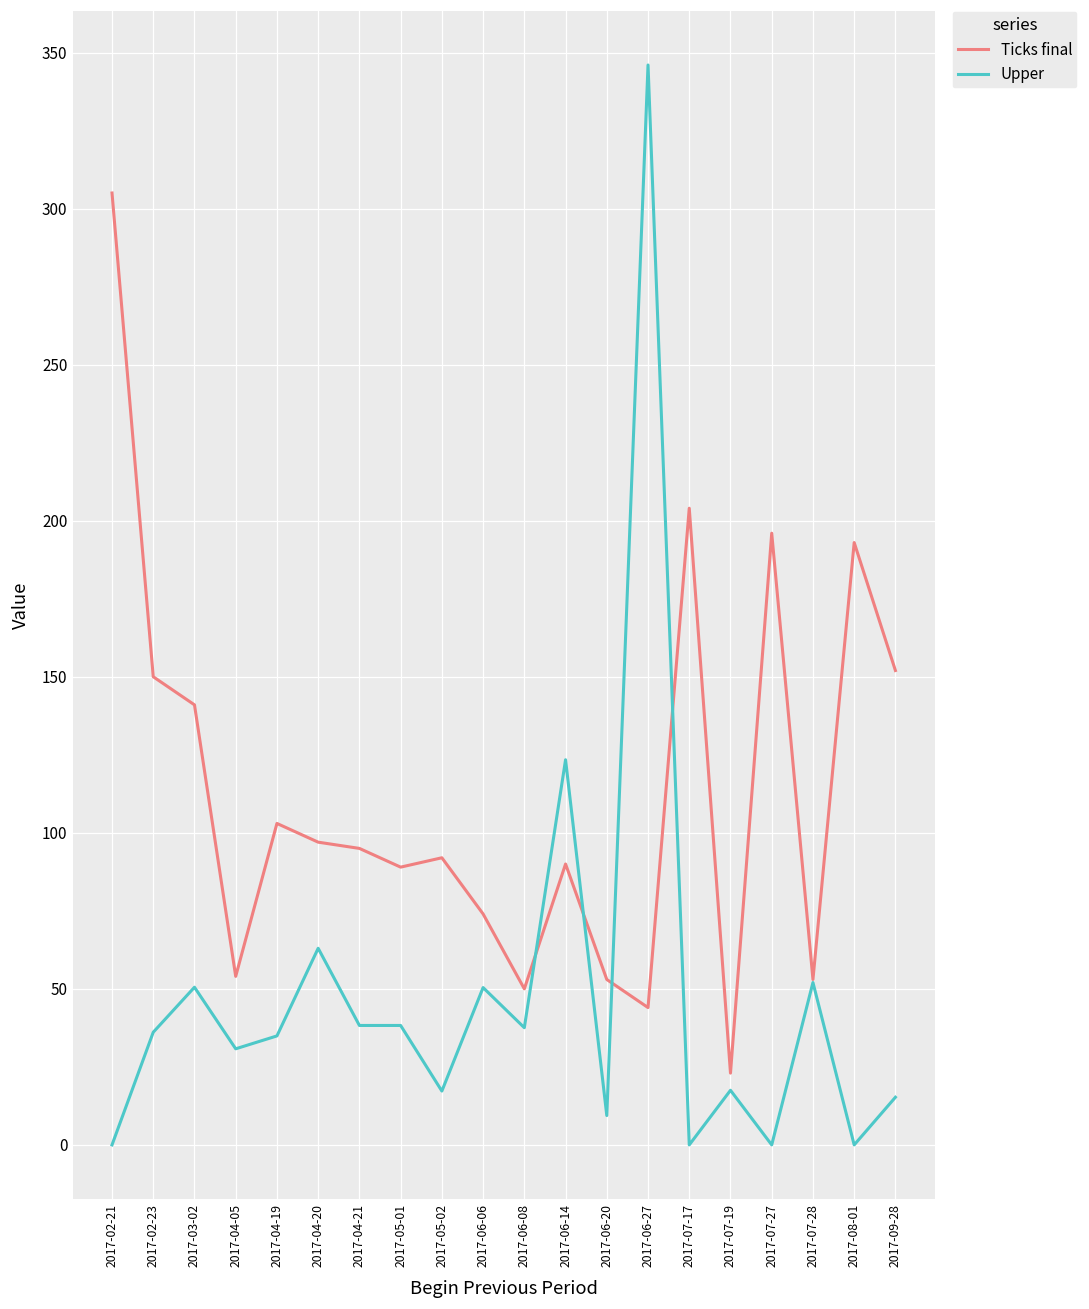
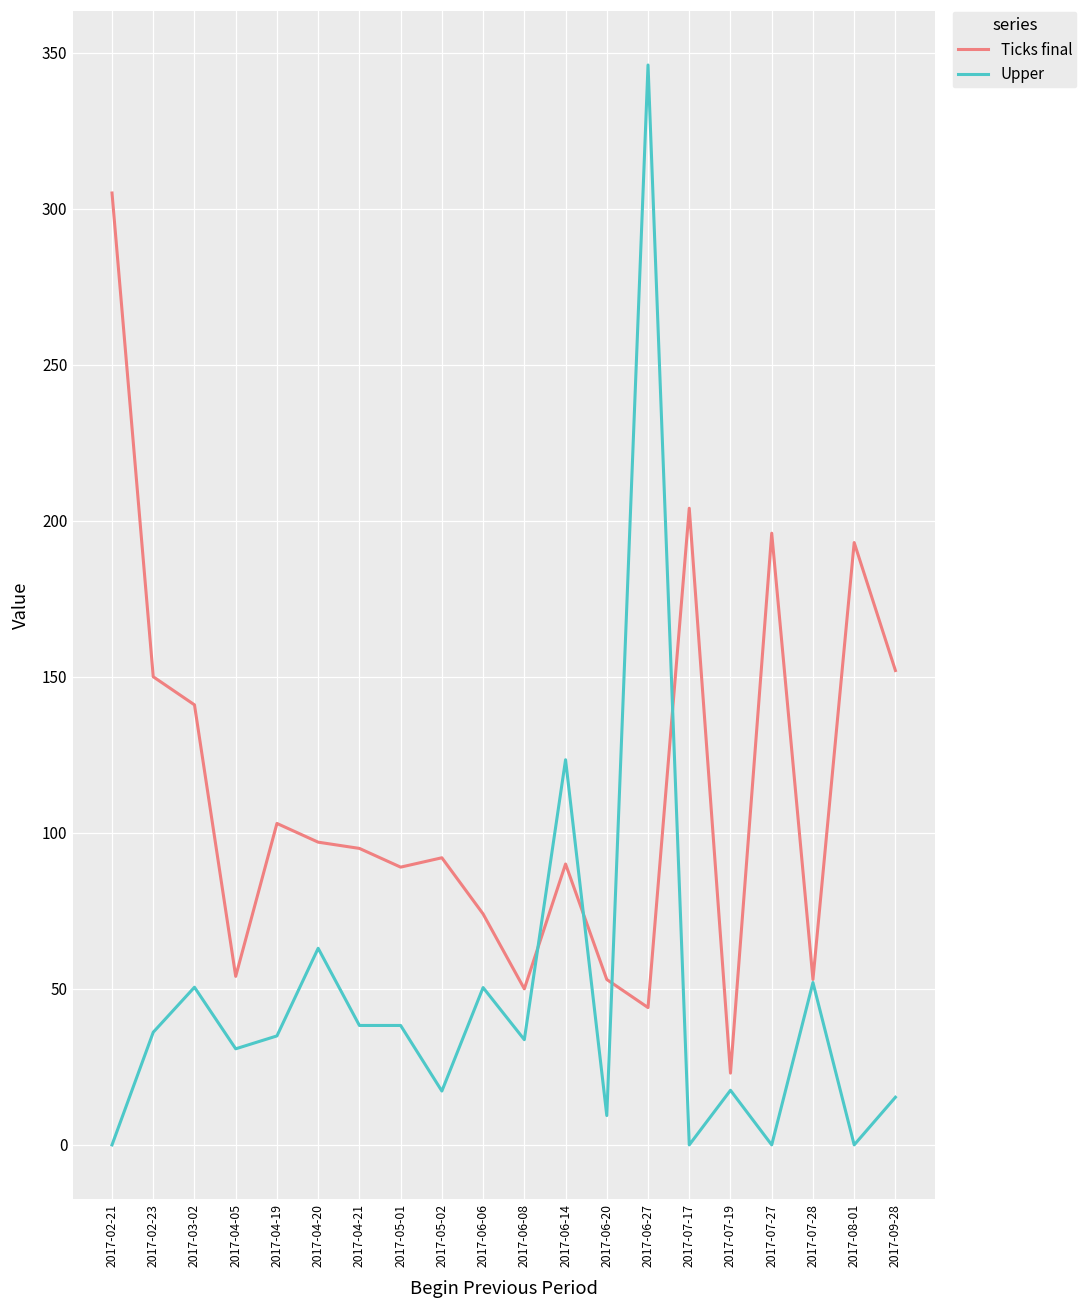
  {
    "Ticks final": {
      "2017-02-21": 305,
      "2017-02-23": 150,
      "2017-03-02": 141,
      "2017-04-05": 54,
      "2017-04-19": 103,
      "2017-04-20": 97,
      "2017-04-21": 95,
      "2017-05-01": 89,
      "2017-05-02": 92,
      "2017-06-06": 74,
      "2017-06-08": 50,
      "2017-06-14": 90,
      "2017-06-20": 53,
      "2017-06-27": 44,
      "2017-07-17": 204,
      "2017-07-19": 23,
      "2017-07-27": 196,
      "2017-07-28": 53,
      "2017-08-01": 193,
      "2017-09-28": 152
    },
    "Upper": {
      "2017-02-21": 0,
      "2017-02-23": 36,
      "2017-03-02": 51,
      "2017-04-05": 31,
      "2017-04-19": 35,
      "2017-04-20": 63,
      "2017-04-21": 38,
      "2017-05-01": 38,
      "2017-05-02": 17,
      "2017-06-06": 50,
-     "2017-06-08": 38,
+     "2017-06-08": 34,
      "2017-06-14": 123,
      "2017-06-20": 9,
      "2017-06-27": 346,
      "2017-07-17": 0,
      "2017-07-19": 18,
      "2017-07-27": 0,
      "2017-07-28": 52,
      "2017-08-01": 0,
      "2017-09-28": 15
    }
  }
